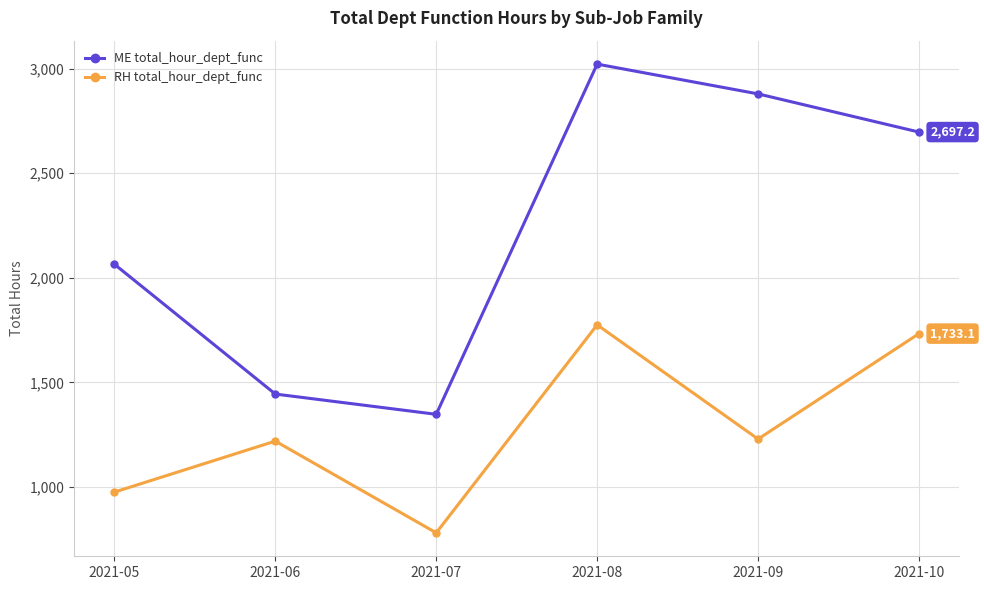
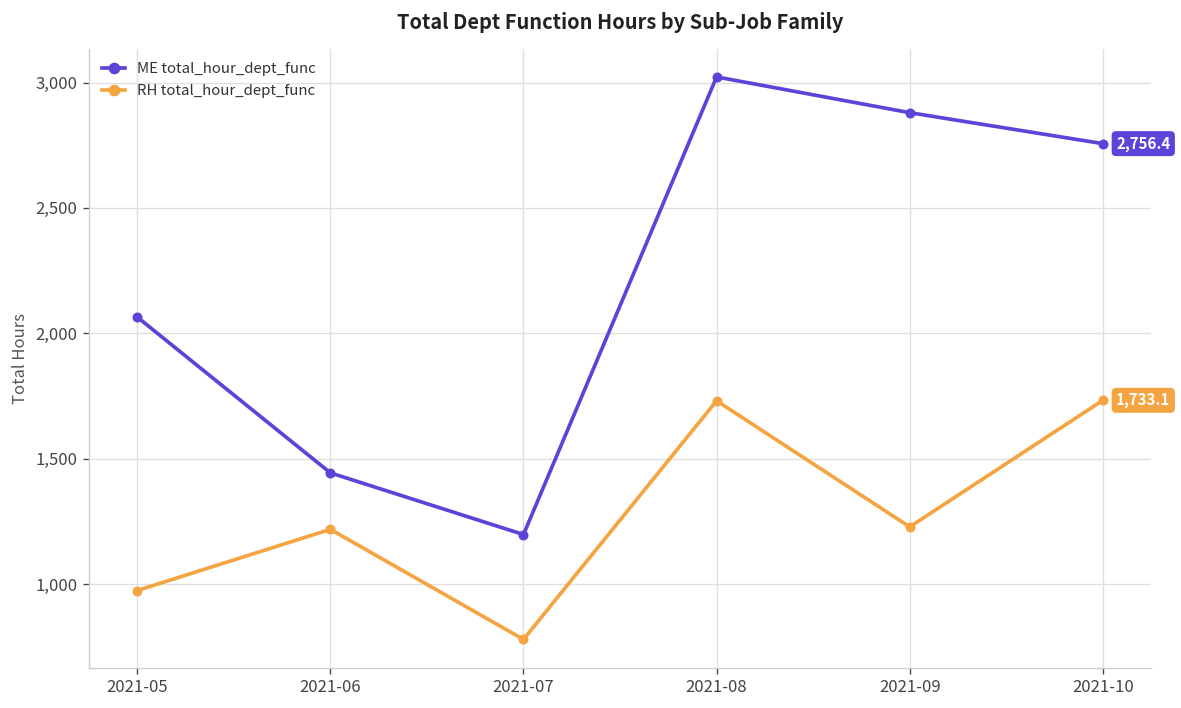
  {
    "ME total_hour_dept_func": {
-     "2021-07": "1,350",
-     "2021-10": "2,697.2"
+     "2021-07": "1,200",
+     "2021-10": "2,756.4"
    },
    "RH total_hour_dept_func": {
      "2021-05": "980",
      "2021-06": "1,220",
      "2021-07": "780",
-     "2021-08": "1,780",
+     "2021-08": "1,730",
      "2021-09": "1,230"
    }
  }
